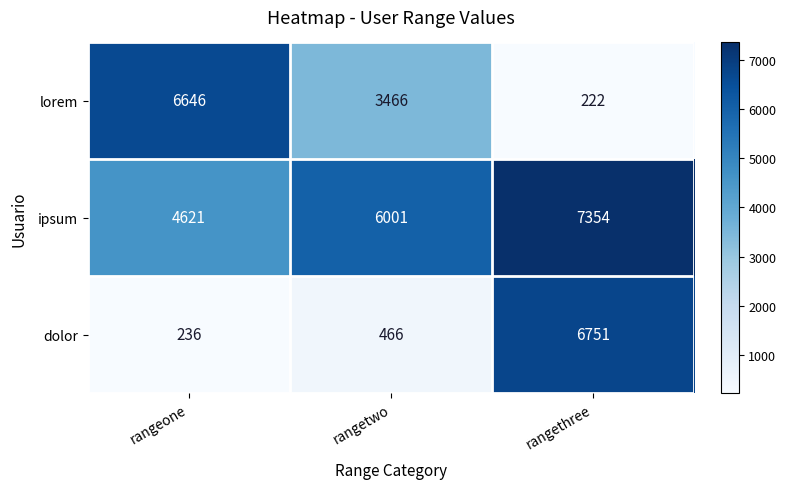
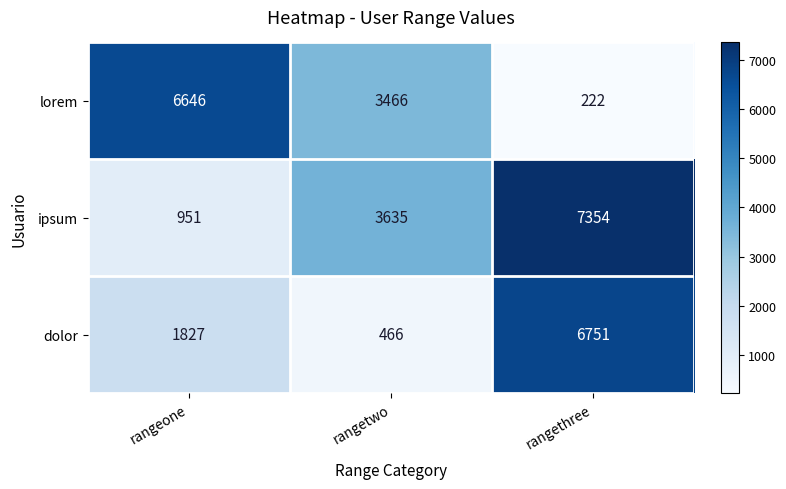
  {
    "lorem": {
      "rangeone": 6646,
      "rangetwo": 3466,
      "rangethree": 222
    },
    "ipsum": {
-     "rangeone": 4621,
-     "rangetwo": 6001,
+     "rangeone": 951,
+     "rangetwo": 3635,
      "rangethree": 7354
    },
    "dolor": {
-     "rangeone": 236,
+     "rangeone": 1827,
      "rangetwo": 466,
      "rangethree": 6751
    }
  }
